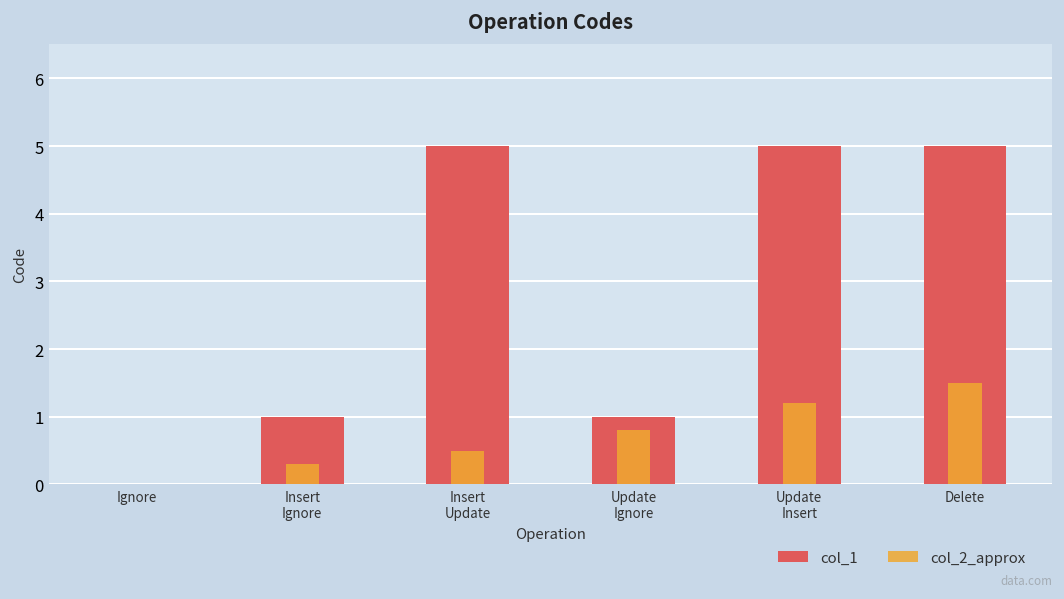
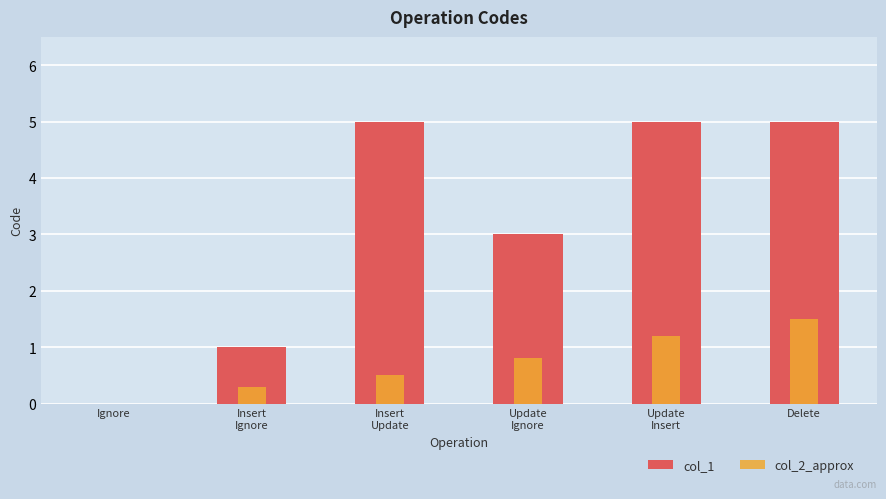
  {
    "col_1": {
      "Ignore": 0,
      "Insert Ignore": 1,
      "Insert Update": 5,
-     "Update Ignore": 1,
+     "Update Ignore": 3,
      "Update Insert": 5,
      "Delete": 5
    },
    "col_2_approx": {
      "Ignore": 0
    }
  }
